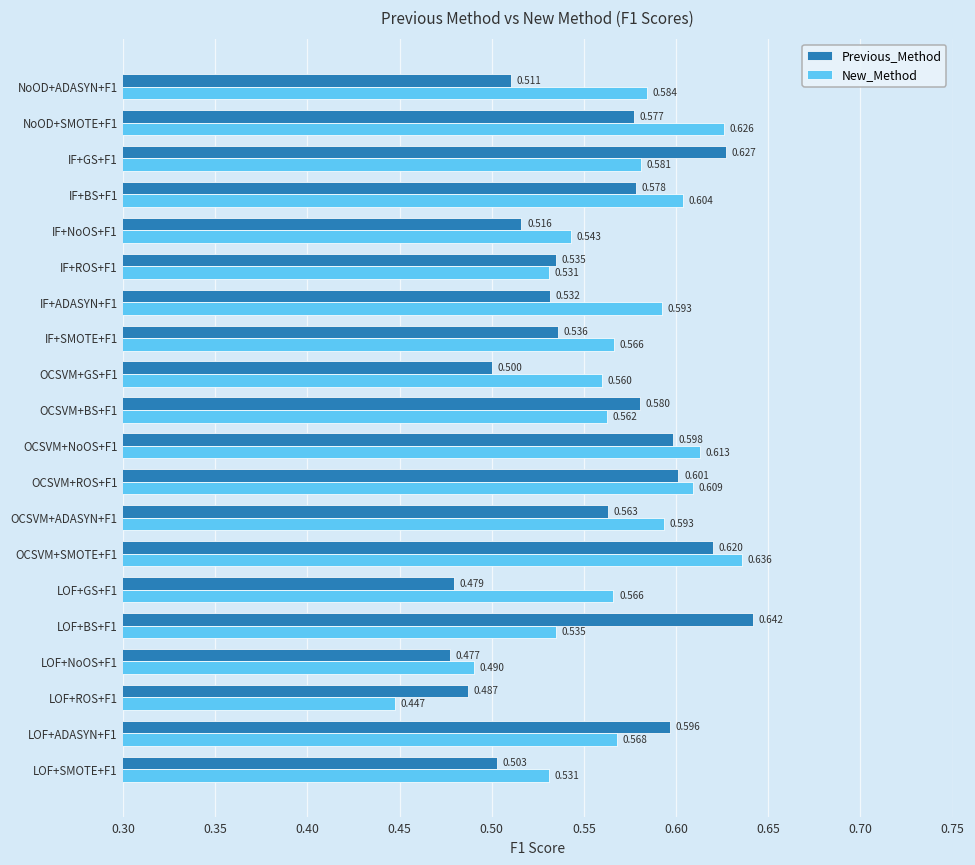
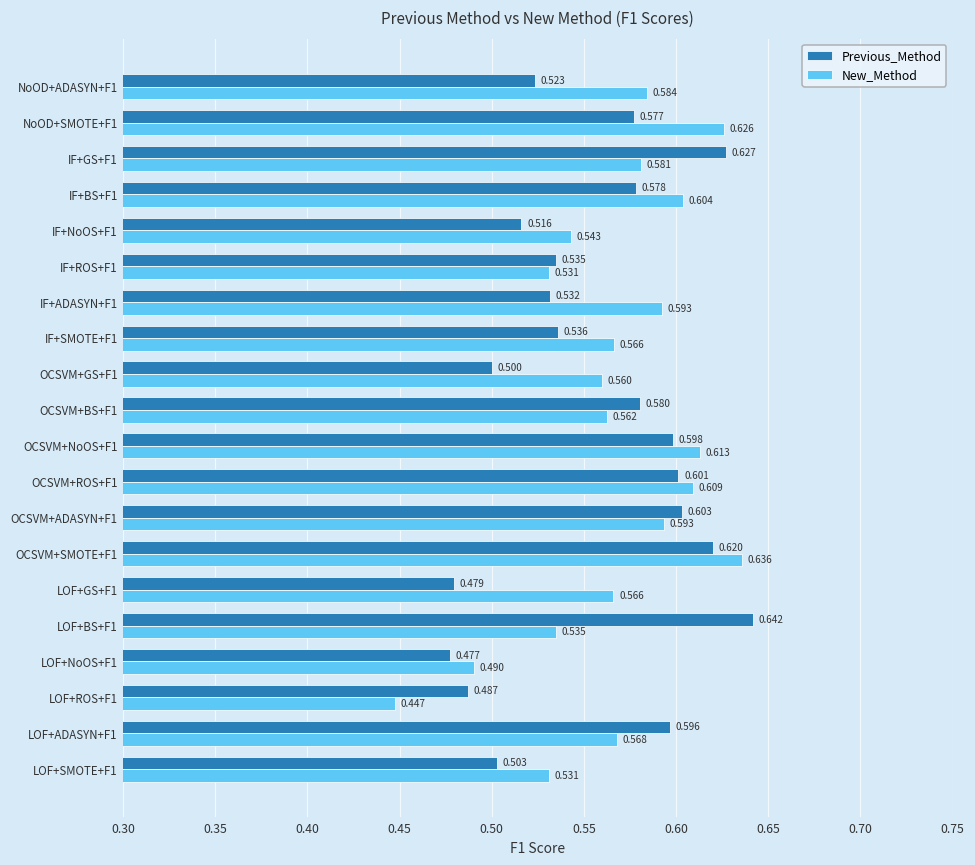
  {
    "Previous_Method": {
-     "NoOD+ADASYN+F1": 0.511,
+     "NoOD+ADASYN+F1": 0.523,
      "NoOD+SMOTE+F1": 0.577,
      "IF+GS+F1": 0.627,
      "IF+BS+F1": 0.578,
      "IF+NoOS+F1": 0.516,
      "IF+ROS+F1": 0.535,
      "IF+ADASYN+F1": 0.532,
      "IF+SMOTE+F1": 0.536,
      "OCSVM+GS+F1": 0.500,
      "OCSVM+BS+F1": 0.580,
      "OCSVM+NoOS+F1": 0.598,
      "OCSVM+ROS+F1": 0.601,
-     "OCSVM+ADASYN+F1": 0.563,
+     "OCSVM+ADASYN+F1": 0.603,
      "OCSVM+SMOTE+F1": 0.620,
      "LOF+GS+F1": 0.479,
      "LOF+BS+F1": 0.642,
      "LOF+NoOS+F1": 0.477,
      "LOF+ROS+F1": 0.487,
      "LOF+ADASYN+F1": 0.596,
      "LOF+SMOTE+F1": 0.503
    },
    "New_Method": {
      "NoOD+ADASYN+F1": 0.584,
      "NoOD+SMOTE+F1": 0.626,
      "IF+GS+F1": 0.581,
      "IF+BS+F1": 0.604,
      "IF+NoOS+F1": 0.543,
      "IF+ROS+F1": 0.531,
      "IF+ADASYN+F1": 0.593,
      "IF+SMOTE+F1": 0.566,
      "OCSVM+GS+F1": 0.560,
      "OCSVM+BS+F1": 0.562,
      "OCSVM+NoOS+F1": 0.613,
      "OCSVM+ROS+F1": 0.609,
      "OCSVM+ADASYN+F1": 0.593,
      "OCSVM+SMOTE+F1": 0.636,
      "LOF+GS+F1": 0.566,
      "LOF+BS+F1": 0.535,
      "LOF+NoOS+F1": 0.490,
      "LOF+ROS+F1": 0.447,
      "LOF+ADASYN+F1": 0.568,
      "LOF+SMOTE+F1": 0.531
    }
  }
